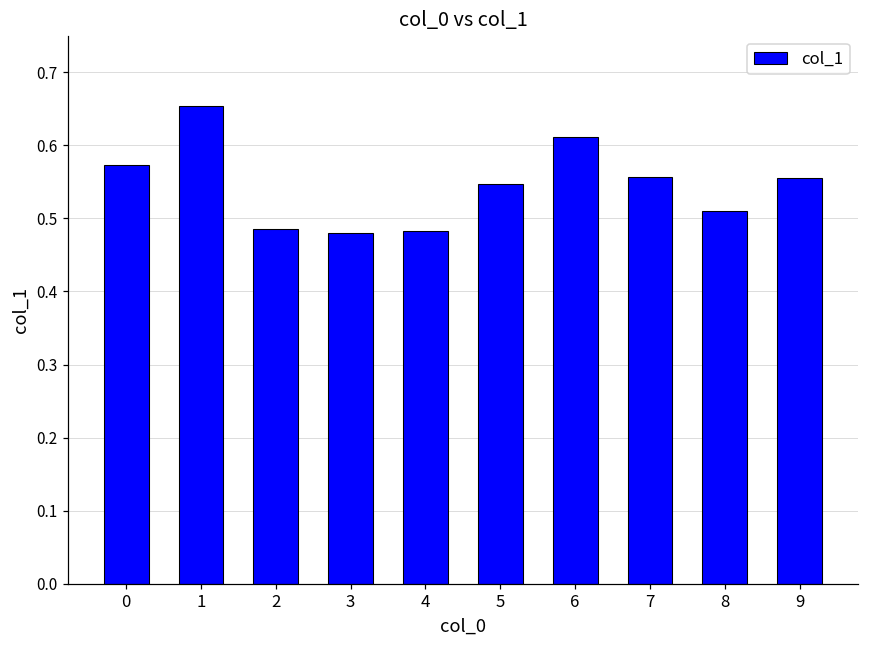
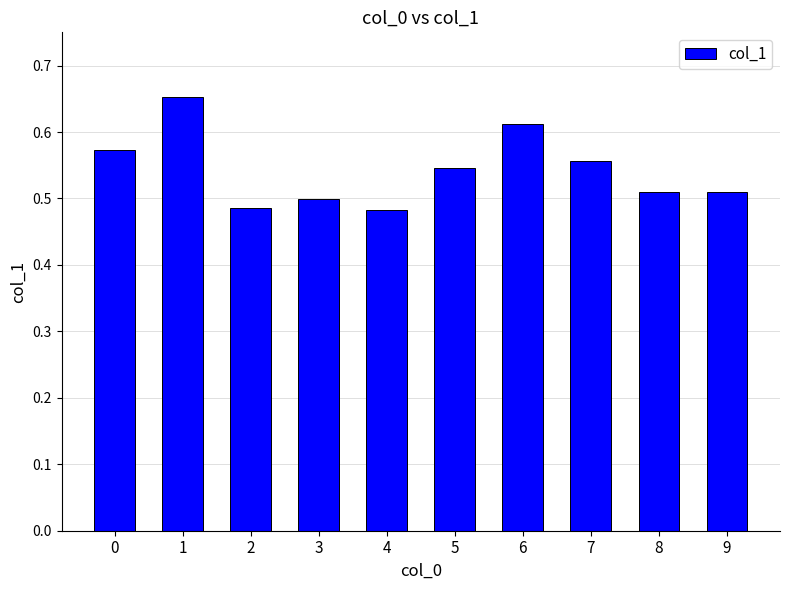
  {
    "0": 0.57,
    "1": 0.65,
    "2": 0.49,
-   "3": 0.48,
+   "3": 0.50,
    "4": 0.48,
    "5": 0.55,
    "6": 0.61,
    "7": 0.56,
    "8": 0.51,
-   "9": 0.55
+   "9": 0.51
  }
